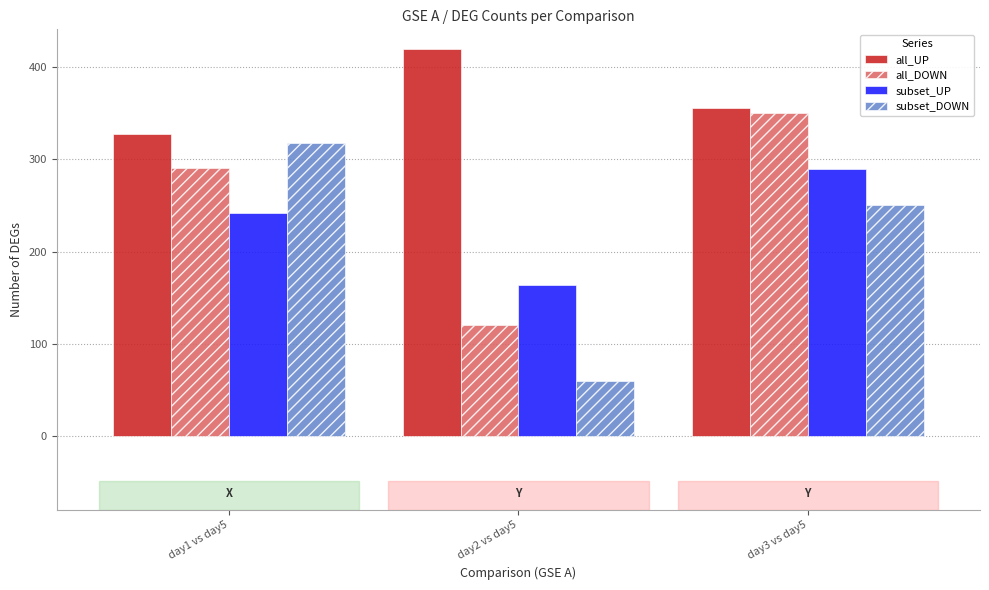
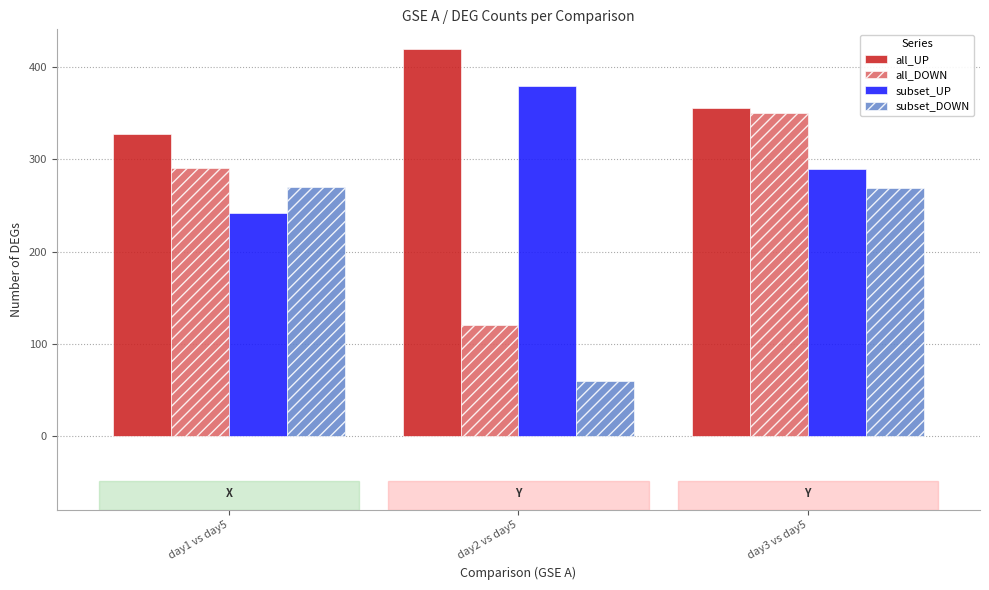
  {
    "all_UP": {
      "day1 vs day5": 330,
      "day2 vs day5": 420,
      "day3 vs day5": 360
    },
    "all_DOWN": {
      "day1 vs day5": 290,
      "day2 vs day5": 120,
      "day3 vs day5": 350
    },
    "subset_UP": {
      "day1 vs day5": 240,
-     "day2 vs day5": 160,
+     "day2 vs day5": 380,
      "day3 vs day5": 290
    },
    "subset_DOWN": {
-     "day1 vs day5": 320,
+     "day1 vs day5": 270,
      "day2 vs day5": 60,
-     "day3 vs day5": 250
+     "day3 vs day5": 270
    }
  }
